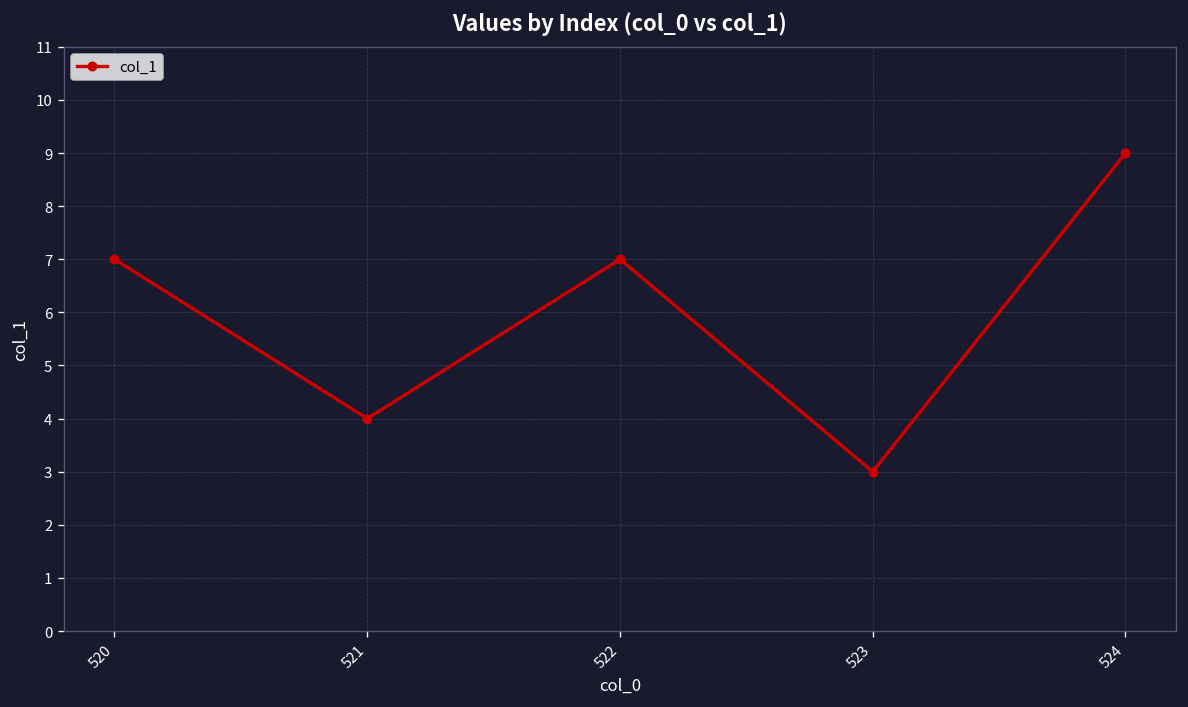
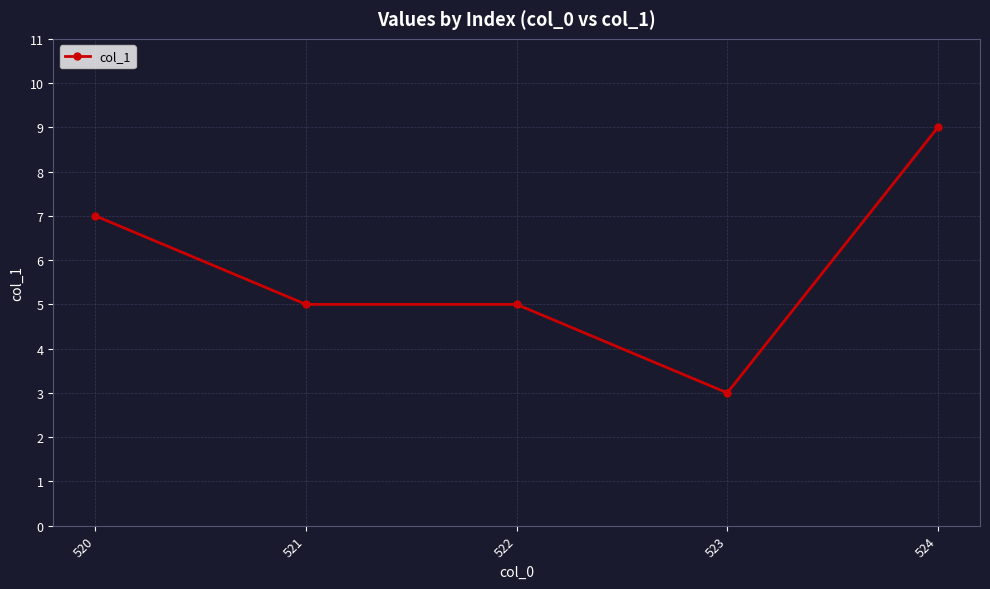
  {
    "520": 7,
-   "521": 4,
-   "522": 7,
+   "521": 5,
+   "522": 5,
    "523": 3,
    "524": 9
  }
